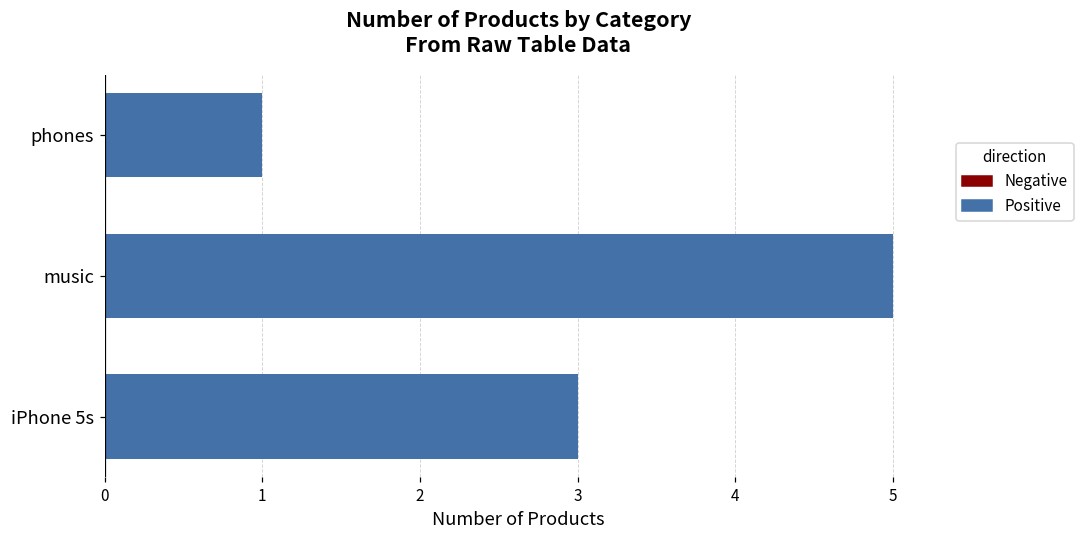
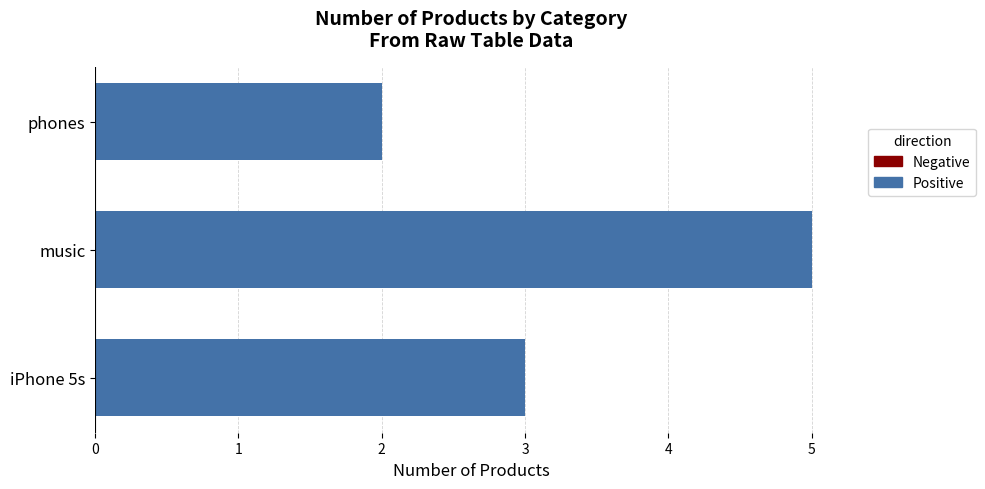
  {
    "Positive": {
-     "phones": 1,
+     "phones": 2,
      "music": 5,
      "iPhone 5s": 3
    },
    "Negative": {
      "phones": 0,
      "music": 0,
      "iPhone 5s": 0
    }
  }
